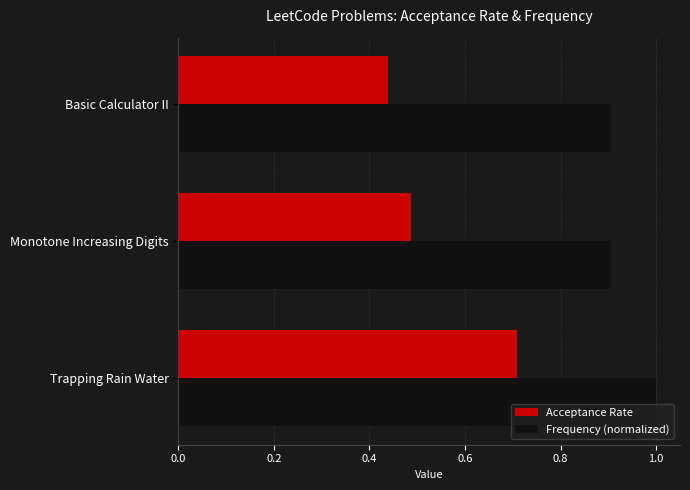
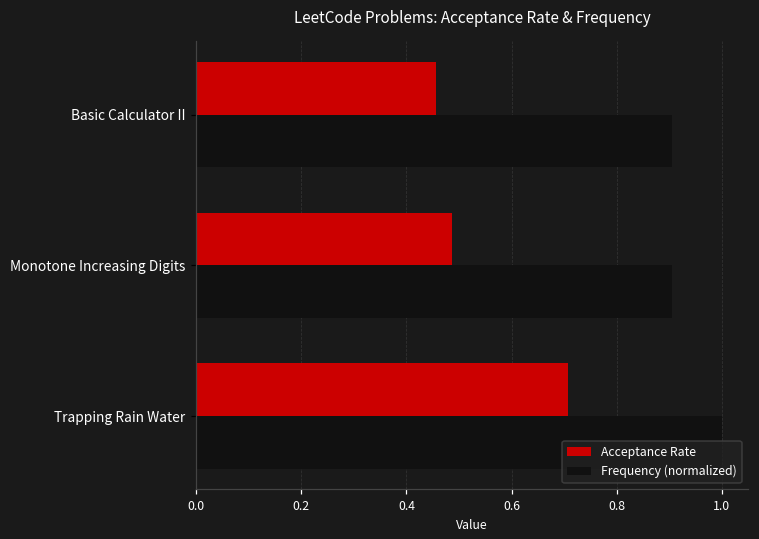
  {
    "Acceptance Rate": {
-     "Basic Calculator II": 0.44,
+     "Basic Calculator II": 0.46,
      "Monotone Increasing Digits": 0.49,
      "Trapping Rain Water": 0.71
    },
    "Frequency (normalized)": {
      "Basic Calculator II": 0.91,
      "Monotone Increasing Digits": 0.91,
      "Trapping Rain Water": 1.00
    }
  }
